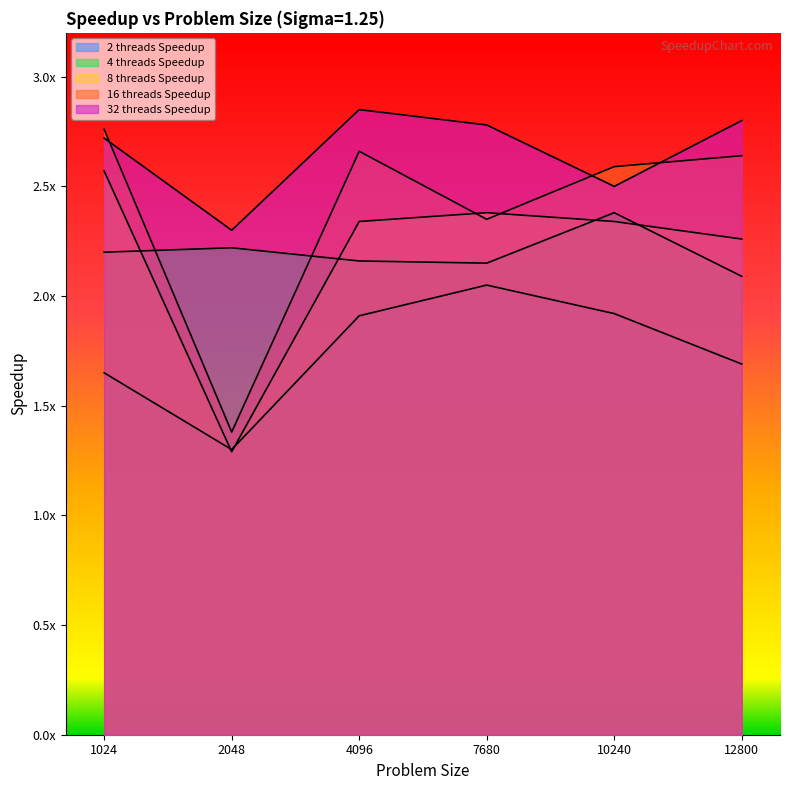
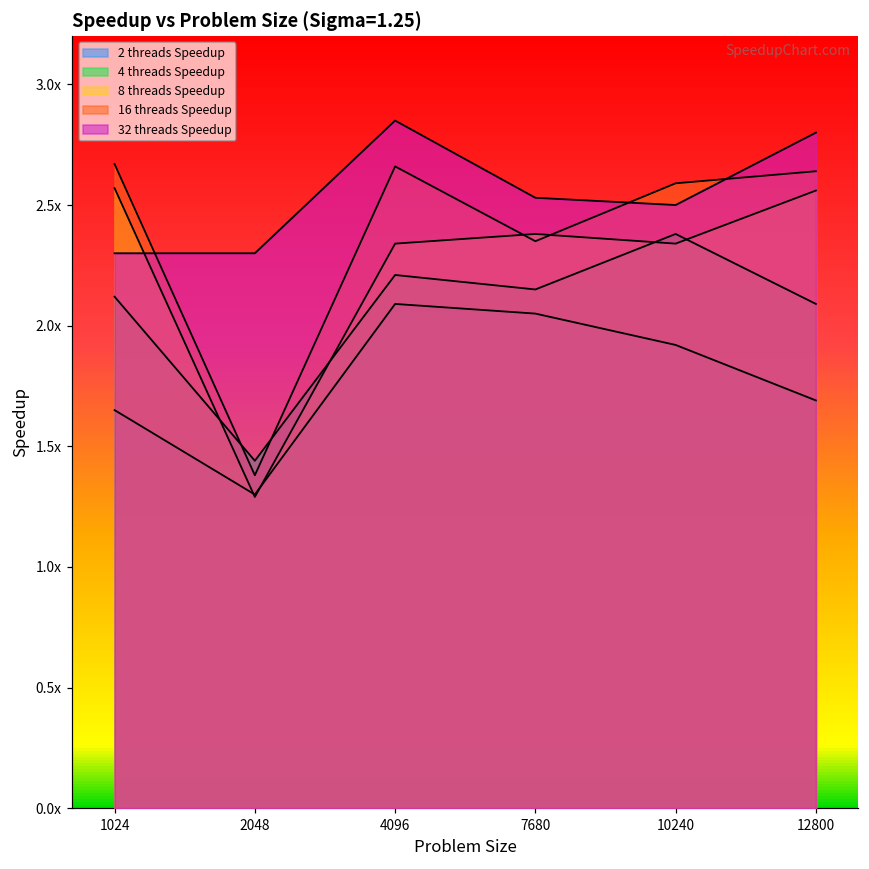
  {
    "2 threads Speedup": {
      "1024": "1.65x",
-     "4096": "1.91x",
+     "4096": "2.09x",
      "7680": "2.05x",
      "10240": "1.92x",
      "12800": "1.69x"
    },
    "4 threads Speedup": {
-     "1024": "2.20x",
-     "2048": "2.22x",
-     "4096": "2.16x",
+     "1024": "2.12x",
+     "2048": "1.44x",
+     "4096": "2.21x",
      "7680": "2.15x",
      "10240": "2.38x",
      "12800": "2.09x"
    },
    "8 threads Speedup": {
      "1024": "2.57x",
      "4096": "2.34x",
      "7680": "2.38x",
      "10240": "2.34x",
-     "12800": "2.26x"
+     "12800": "2.56x"
    },
    "16 threads Speedup": {
-     "1024": "2.76x",
+     "1024": "2.67x",
      "2048": "1.38x",
      "4096": "2.66x",
      "7680": "2.35x",
      "10240": "2.59x",
      "12800": "2.64x"
    },
    "32 threads Speedup": {
-     "1024": "2.72x",
+     "1024": "2.30x",
      "2048": "2.30x",
      "4096": "2.85x",
-     "7680": "2.78x",
+     "7680": "2.53x",
      "10240": "2.50x",
      "12800": "2.80x"
    }
  }
